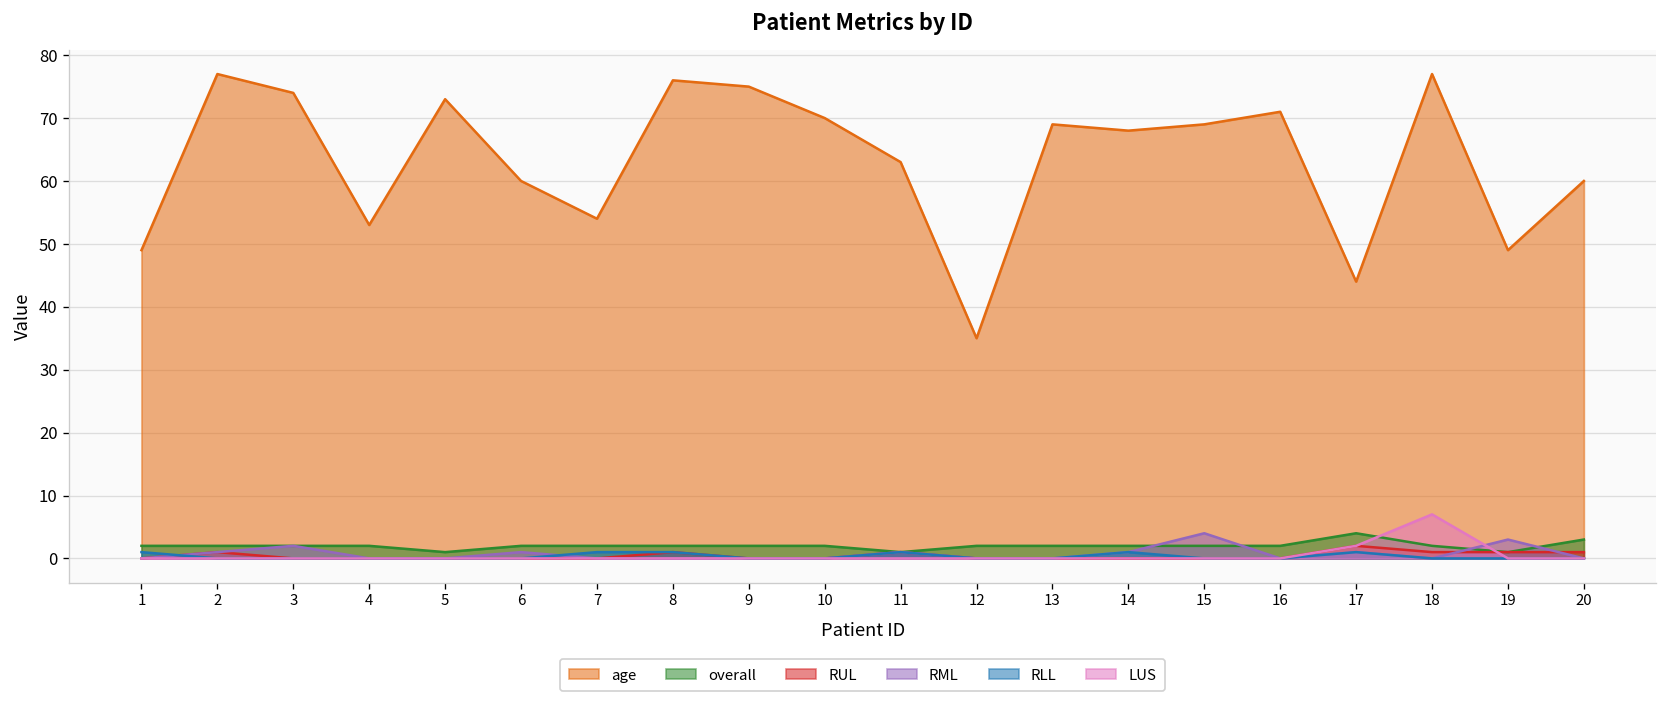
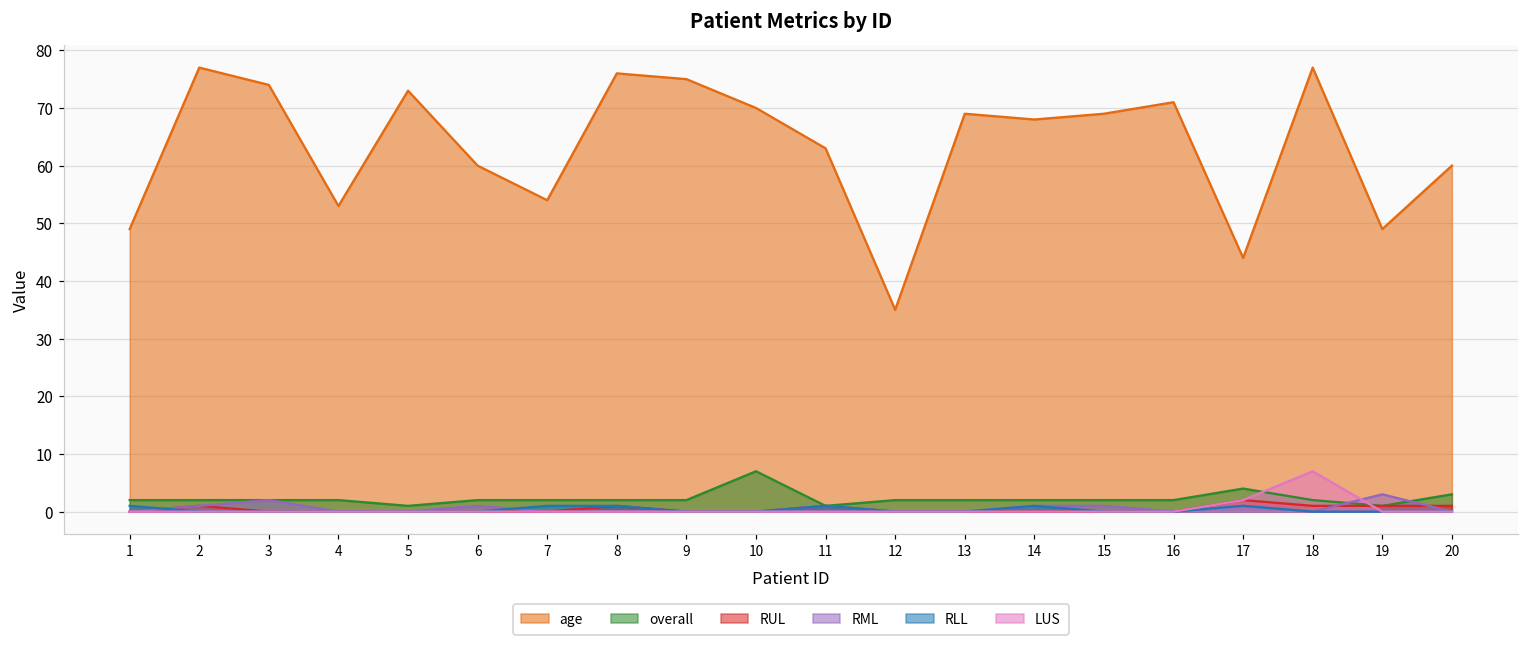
  {
    "overall": {
      "1": 2,
      "2": 2,
      "4": 2,
      "5": 1,
      "6": 2,
      "7": 2,
      "8": 2,
      "9": 2,
-     "10": 2,
+     "10": 7,
      "12": 2,
      "13": 2,
      "14": 2,
      "15": 2,
      "16": 2,
      "17": 4,
      "18": 2,
      "20": 3
    },
    "RML": {
      "6": 1,
-     "15": 4,
+     "15": 1,
      "19": 3
    },
    "RLL": {
      "1": 1,
      "7": 1
    },
    "LUS": {
      "11": 0,
      "18": 7
    }
  }
